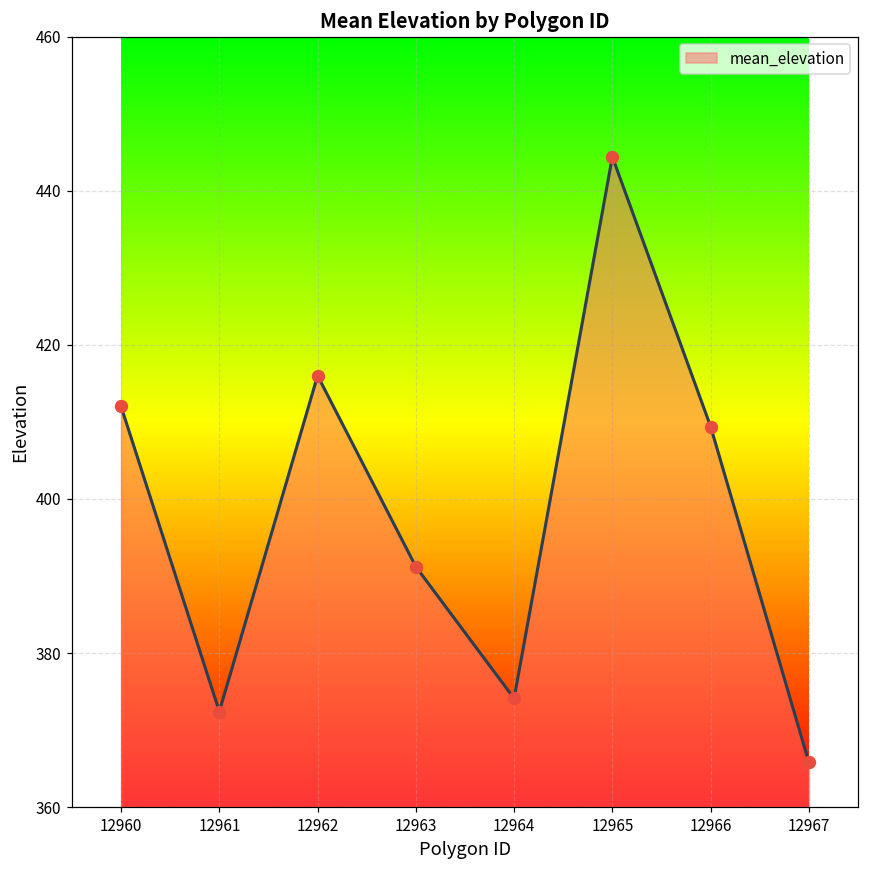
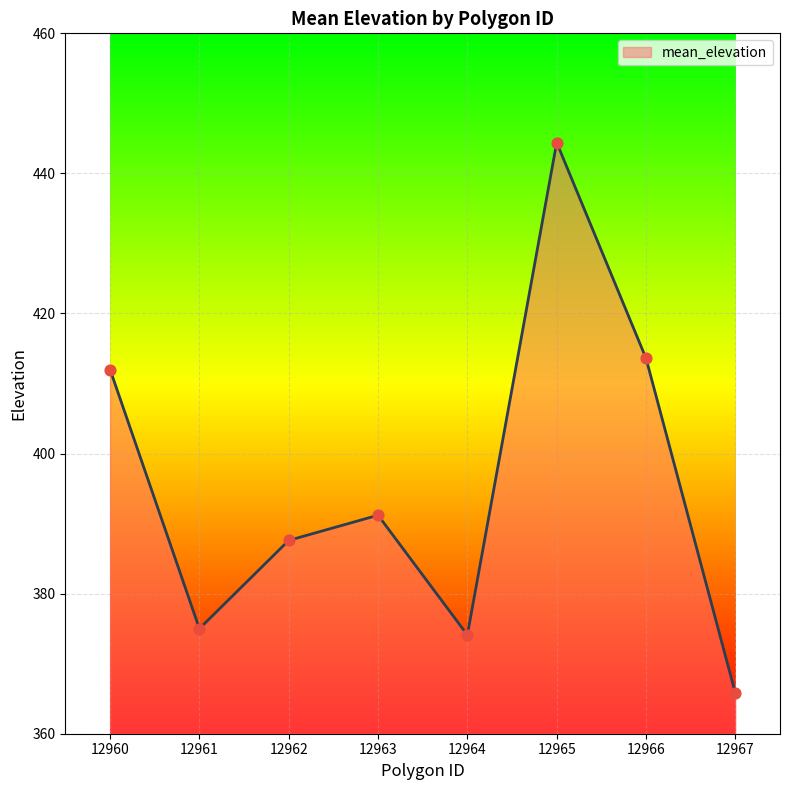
  {
    "12960": 412,
-   "12961": 372,
-   "12962": 416,
+   "12961": 375,
+   "12962": 388,
    "12963": 391,
    "12964": 374,
    "12965": 444,
-   "12966": 409,
+   "12966": 414,
    "12967": 366
  }
